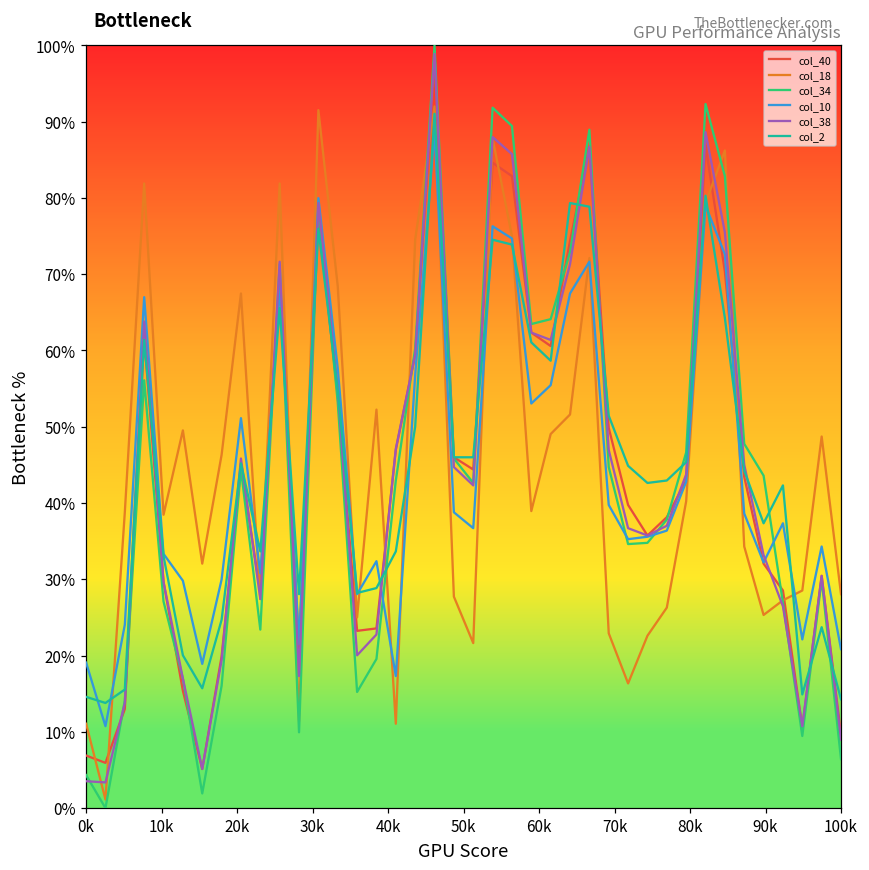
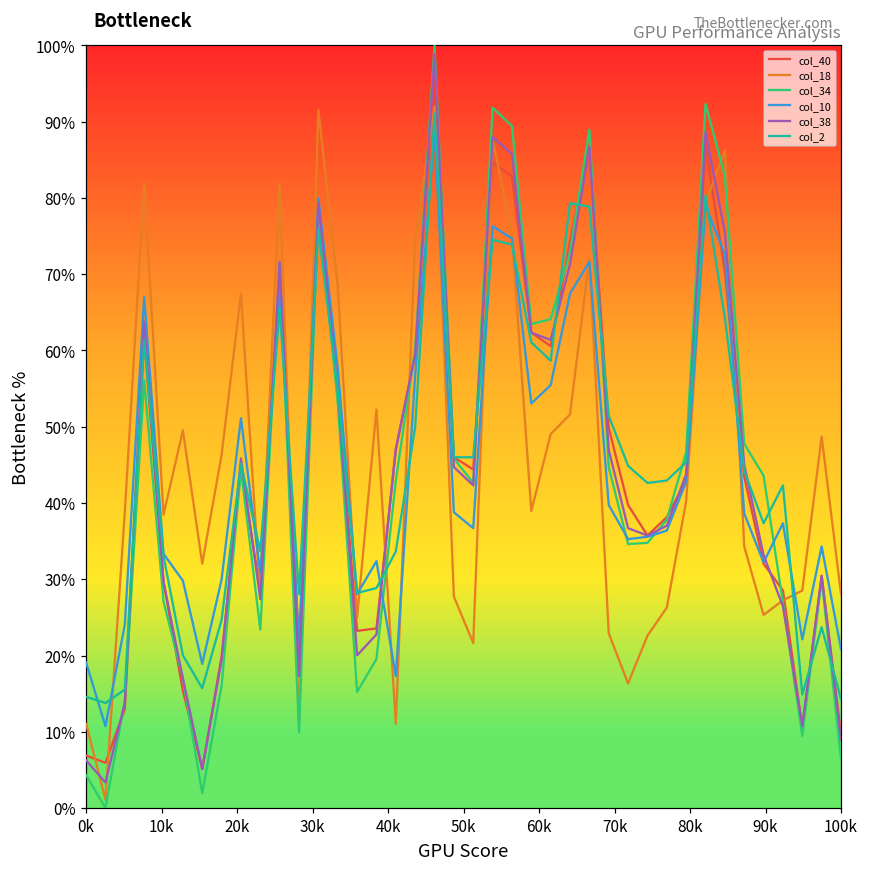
  {
    "col_10": {
      "0k": "19%",
      "100k": "21%"
    },
    "col_38": {
-     "0k": "4%",
+     "0k": "6%",
      "100k": "9%"
    }
  }
